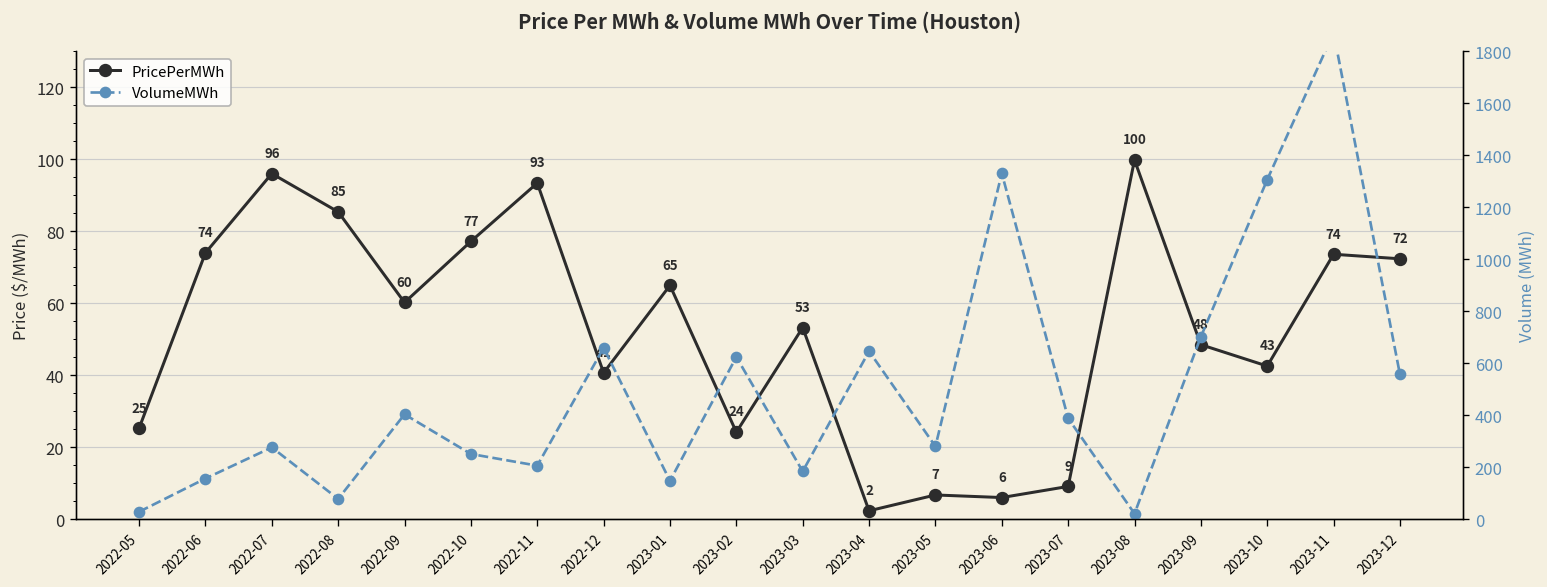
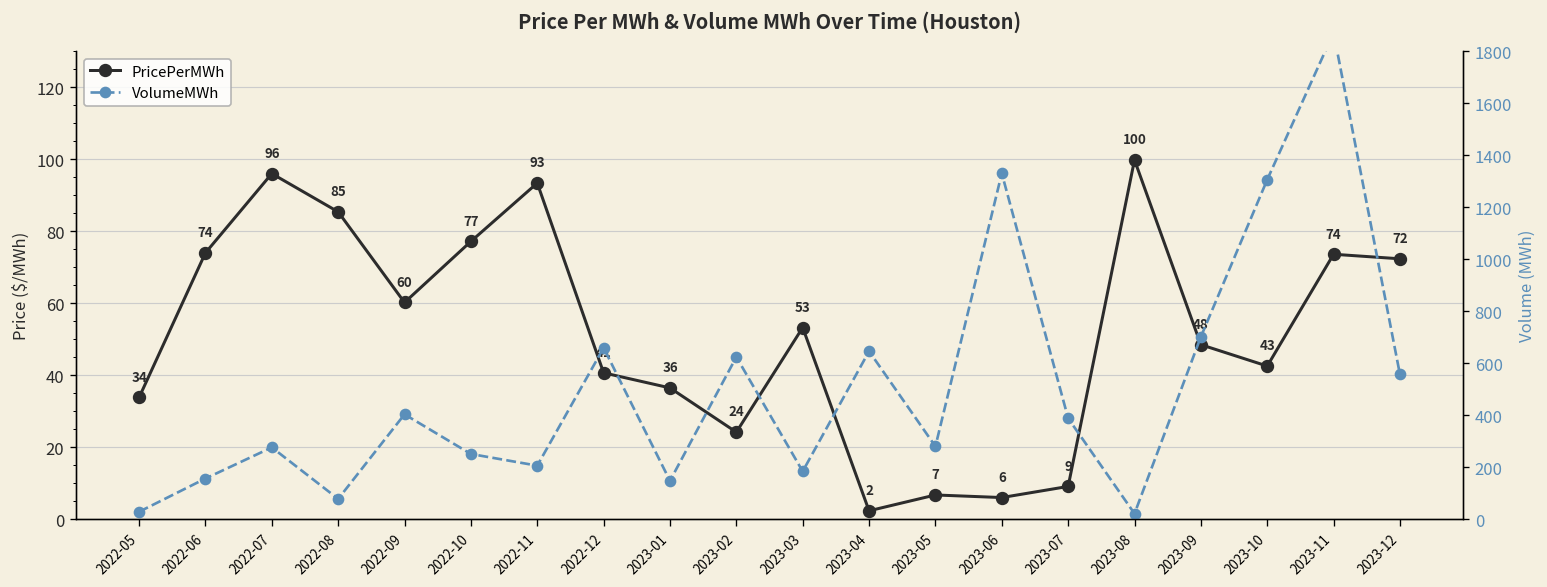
  {
    "PricePerMWh": {
-     "2022-05": 25,
+     "2022-05": 34,
      "2022-06": 74,
      "2022-07": 96,
      "2022-08": 85,
      "2022-09": 60,
      "2022-10": 77,
      "2022-11": 93,
-     "2023-01": 65,
+     "2023-01": 36,
      "2023-02": 24,
      "2023-03": 53,
      "2023-04": 2,
      "2023-05": 7,
      "2023-06": 6,
      "2023-07": 9,
      "2023-08": 100,
      "2023-09": 48,
      "2023-10": 43,
      "2023-11": 74,
      "2023-12": 72
    }
  }
